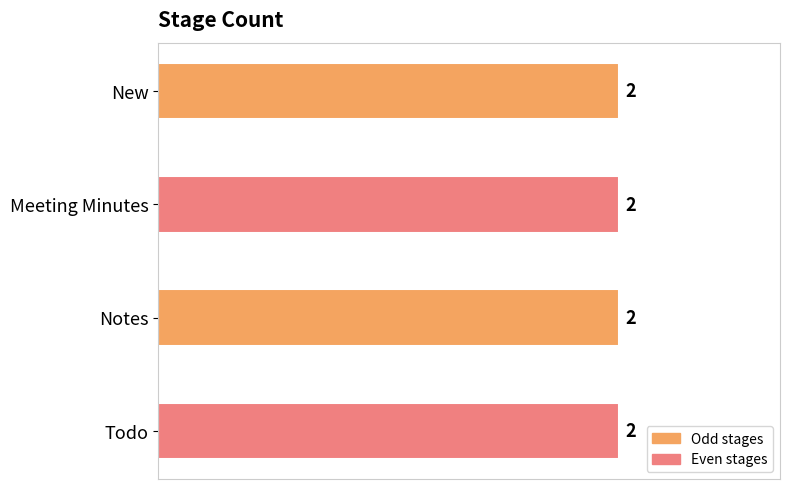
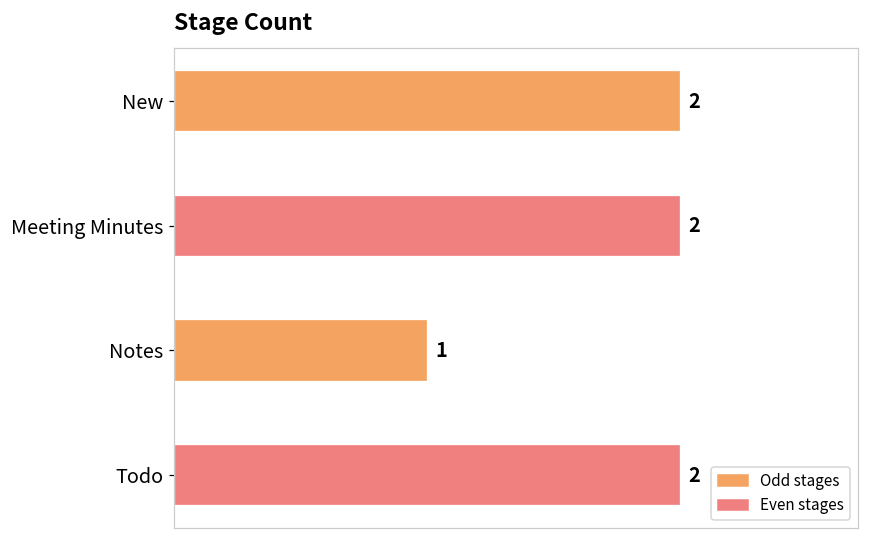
  {
    "New": 2,
    "Meeting Minutes": 2,
-   "Notes": 2,
+   "Notes": 1,
    "Todo": 2
  }
